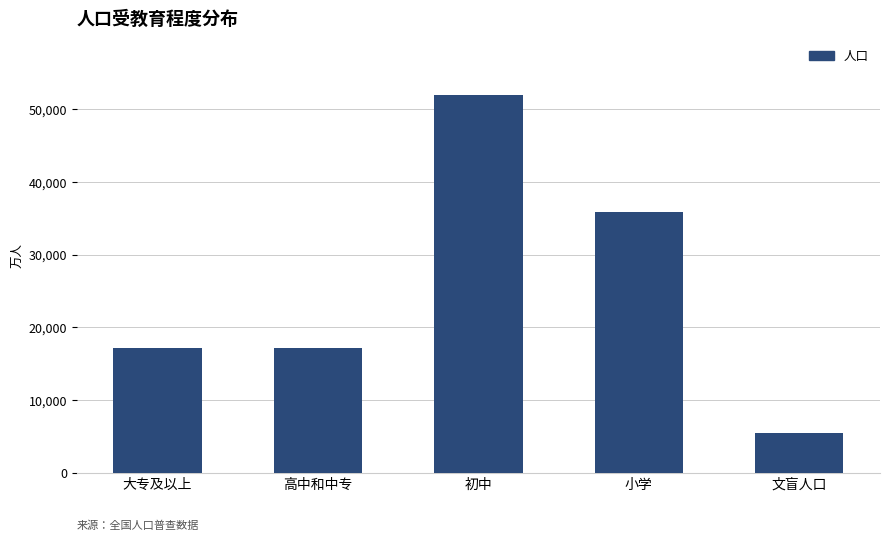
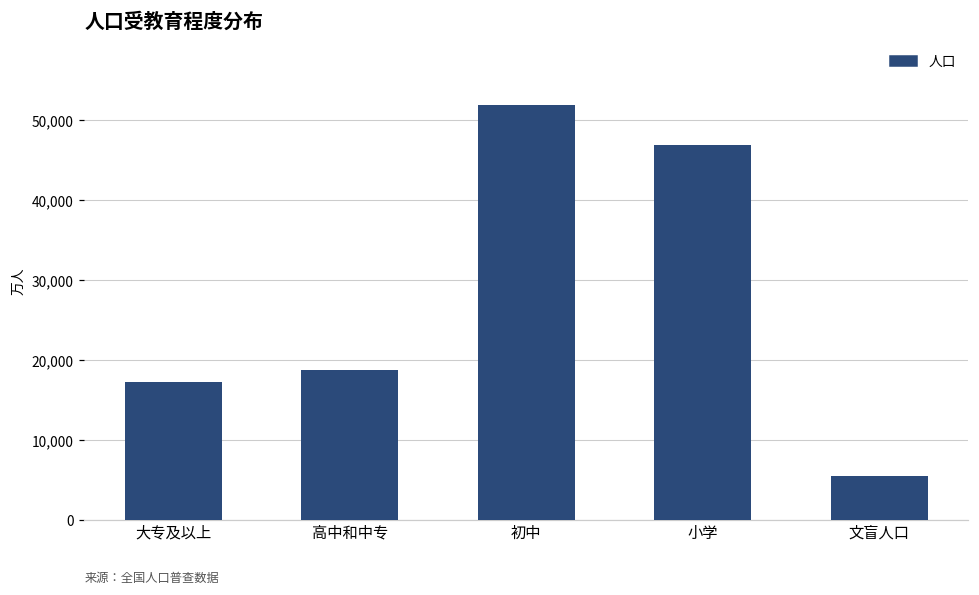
  {
    "大专及以上": "17,000",
-   "高中和中专": "17,000",
+   "高中和中专": "19,000",
    "初中": "52,000",
-   "小学": "36,000",
+   "小学": "47,000",
    "文盲人口": "5,000"
  }
